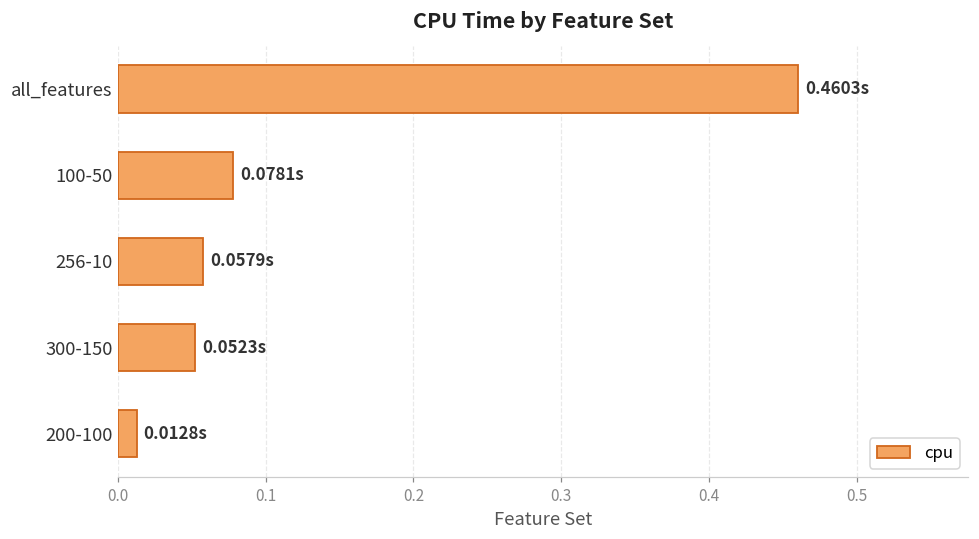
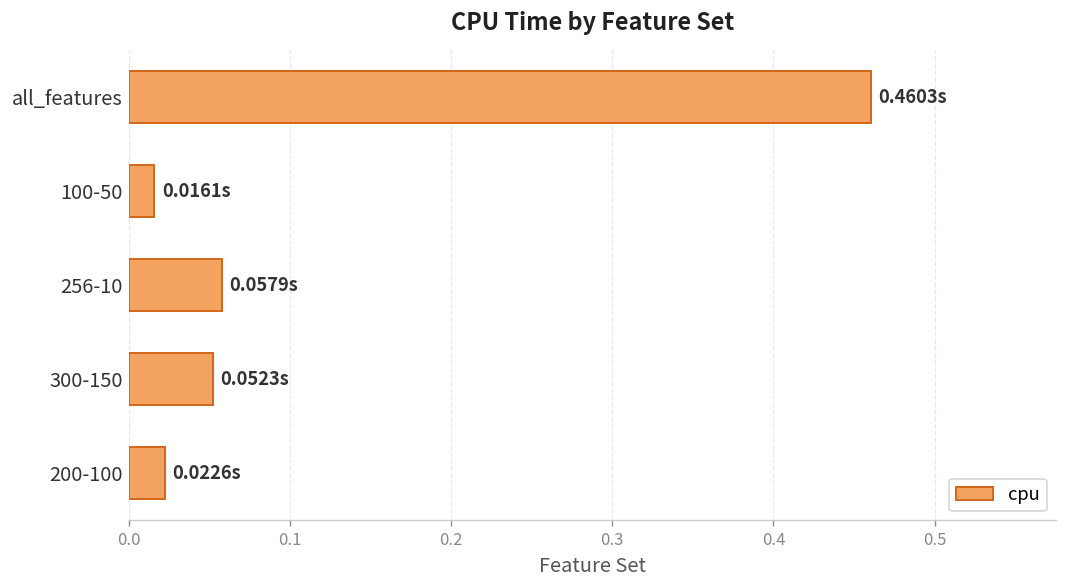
  {
    "all_features": "0.4603s",
-   "100-50": "0.0781s",
+   "100-50": "0.0161s",
    "256-10": "0.0579s",
    "300-150": "0.0523s",
-   "200-100": "0.0128s"
+   "200-100": "0.0226s"
  }
